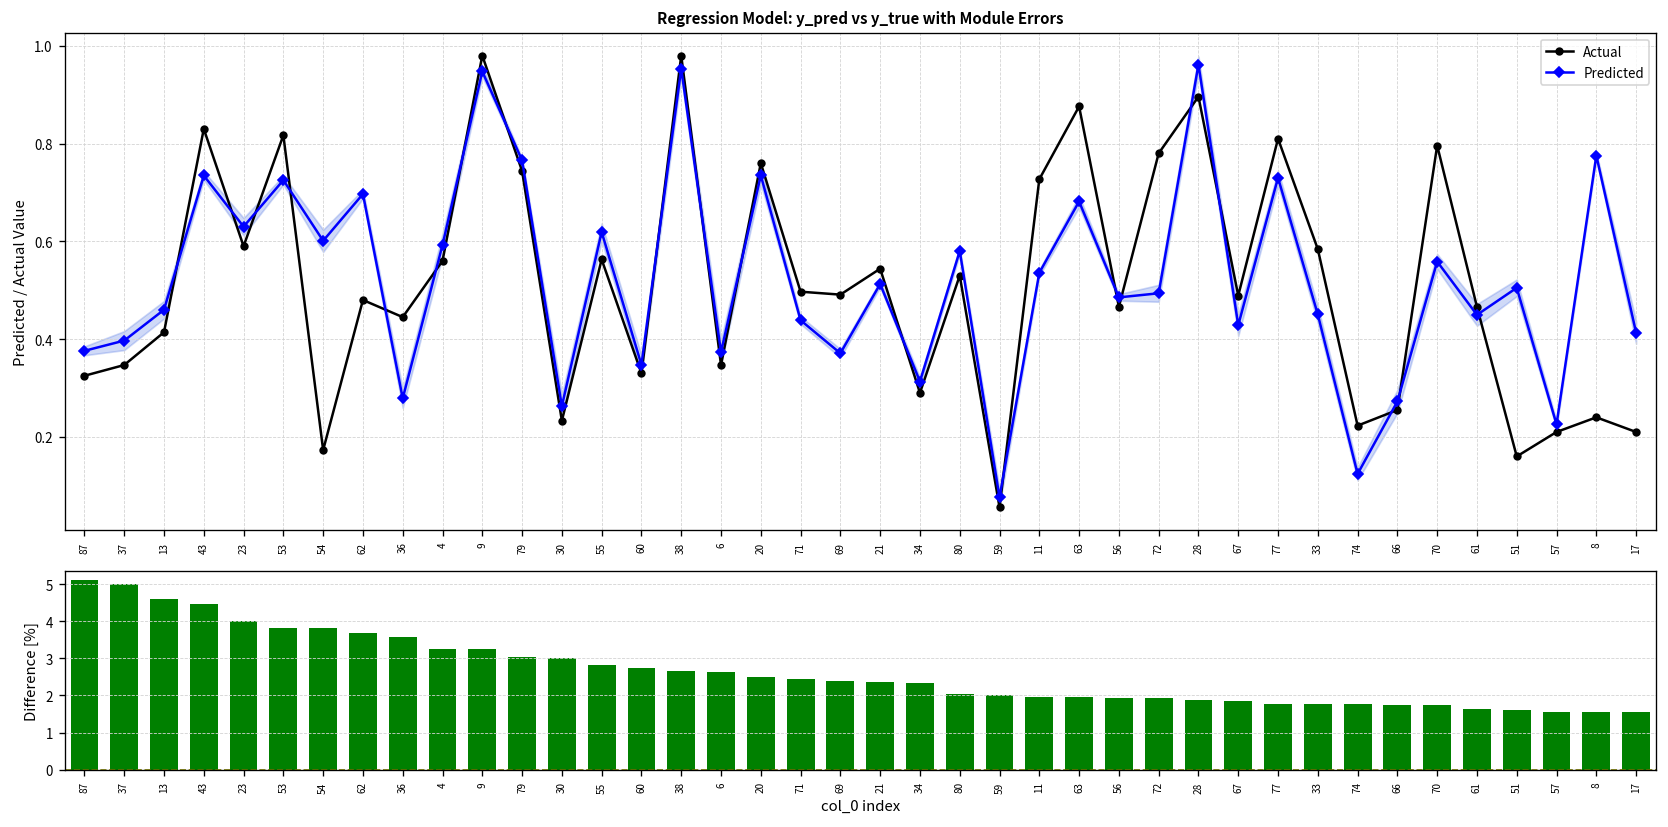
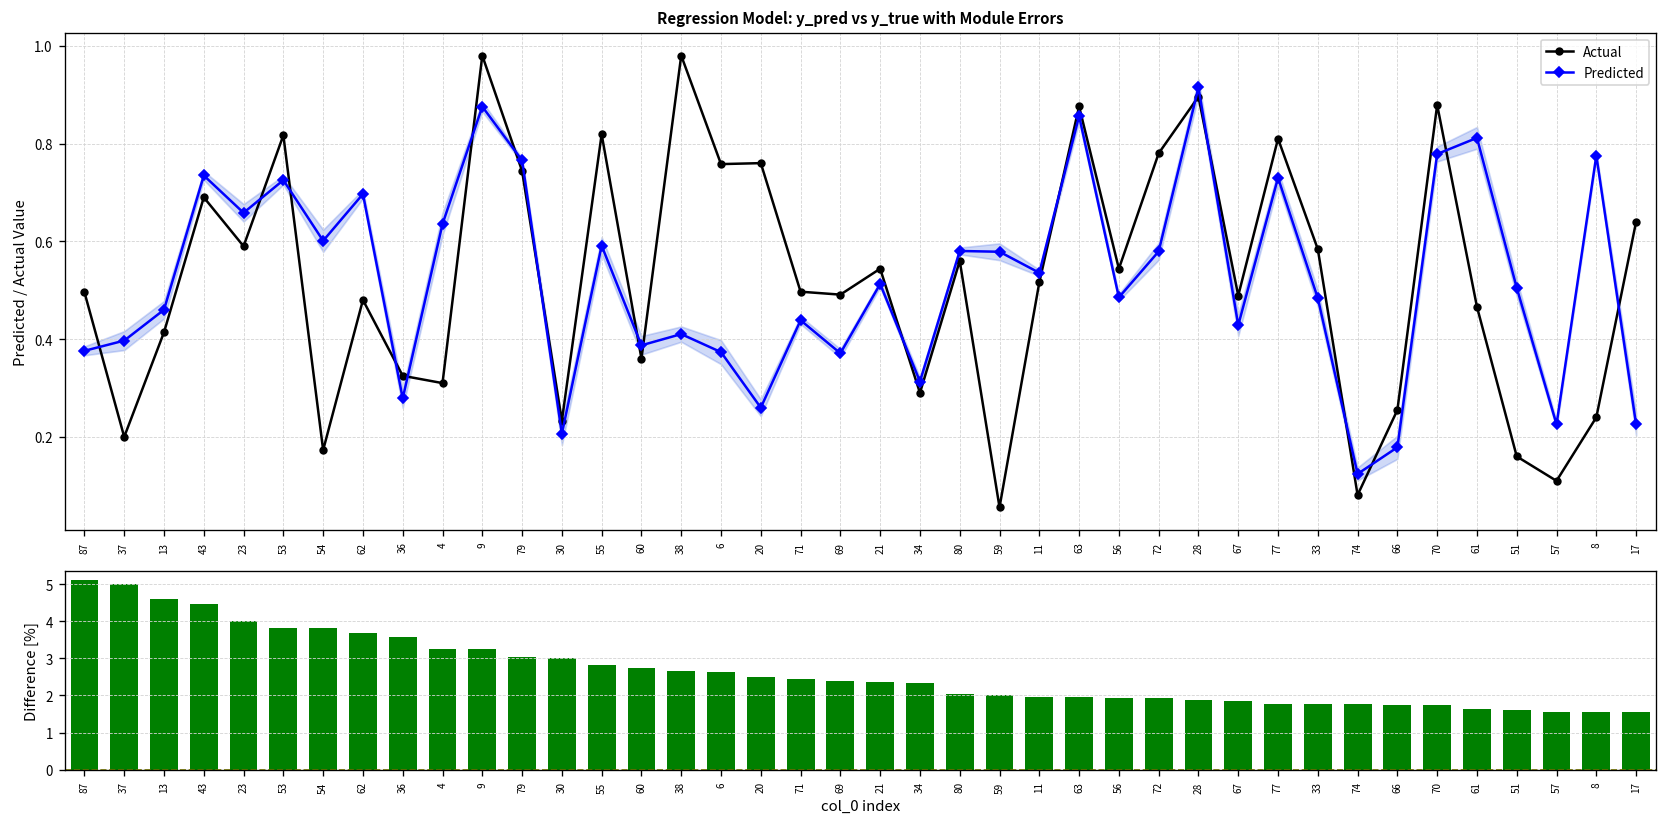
  {
    "Regression Model: y_pred vs y_true with Module Errors": {
      "Actual": {
-       "87": 0.33,
-       "37": 0.35,
+       "87": 0.50,
+       "37": 0.20,
        "13": 0.41,
-       "43": 0.83,
+       "43": 0.69,
        "23": 0.59,
        "53": 0.82,
        "54": 0.17,
        "62": 0.48,
-       "36": 0.45,
-       "4": 0.56,
+       "36": 0.33,
+       "4": 0.31,
        "9": 0.98,
        "79": 0.74,
-       "55": 0.56,
-       "60": 0.33,
+       "55": 0.82,
+       "60": 0.36,
        "38": 0.98,
-       "6": 0.35,
+       "6": 0.76,
        "20": 0.76,
        "71": 0.50,
        "69": 0.49,
        "21": 0.54,
        "34": 0.29,
-       "80": 0.53,
+       "80": 0.56,
        "59": 0.06,
-       "11": 0.73,
+       "11": 0.52,
        "63": 0.88,
-       "56": 0.47,
+       "56": 0.54,
        "72": 0.78,
        "28": 0.90,
        "67": 0.49,
        "77": 0.81,
        "33": 0.58,
-       "74": 0.22,
+       "74": 0.08,
        "66": 0.26,
-       "70": 0.80,
+       "70": 0.88,
        "51": 0.16,
-       "57": 0.21,
+       "57": 0.11,
        "8": 0.24,
-       "17": 0.21
+       "17": 0.64
      },
      "Predicted": {
        "87": 0.38,
        "37": 0.40,
        "13": 0.46,
        "43": 0.73,
-       "23": 0.63,
+       "23": 0.66,
        "53": 0.73,
        "54": 0.60,
        "62": 0.70,
        "36": 0.28,
-       "4": 0.59,
-       "9": 0.95,
-       "30": 0.26,
-       "55": 0.62,
-       "60": 0.35,
-       "38": 0.95,
+       "4": 0.64,
+       "9": 0.88,
+       "30": 0.21,
+       "55": 0.59,
+       "60": 0.39,
+       "38": 0.41,
        "6": 0.37,
-       "20": 0.73,
+       "20": 0.26,
        "71": 0.44,
        "69": 0.37,
        "34": 0.31,
        "80": 0.58,
-       "59": 0.08,
-       "63": 0.68,
+       "59": 0.58,
+       "63": 0.86,
        "56": 0.49,
-       "72": 0.49,
-       "28": 0.96,
+       "72": 0.58,
+       "28": 0.91,
        "67": 0.43,
        "77": 0.73,
-       "33": 0.45,
+       "33": 0.48,
        "74": 0.12,
-       "66": 0.27,
-       "70": 0.56,
-       "61": 0.45,
+       "66": 0.18,
+       "70": 0.78,
+       "61": 0.81,
        "51": 0.50,
        "57": 0.23,
        "8": 0.78,
-       "17": 0.41
+       "17": 0.23
      }
    }
  }
